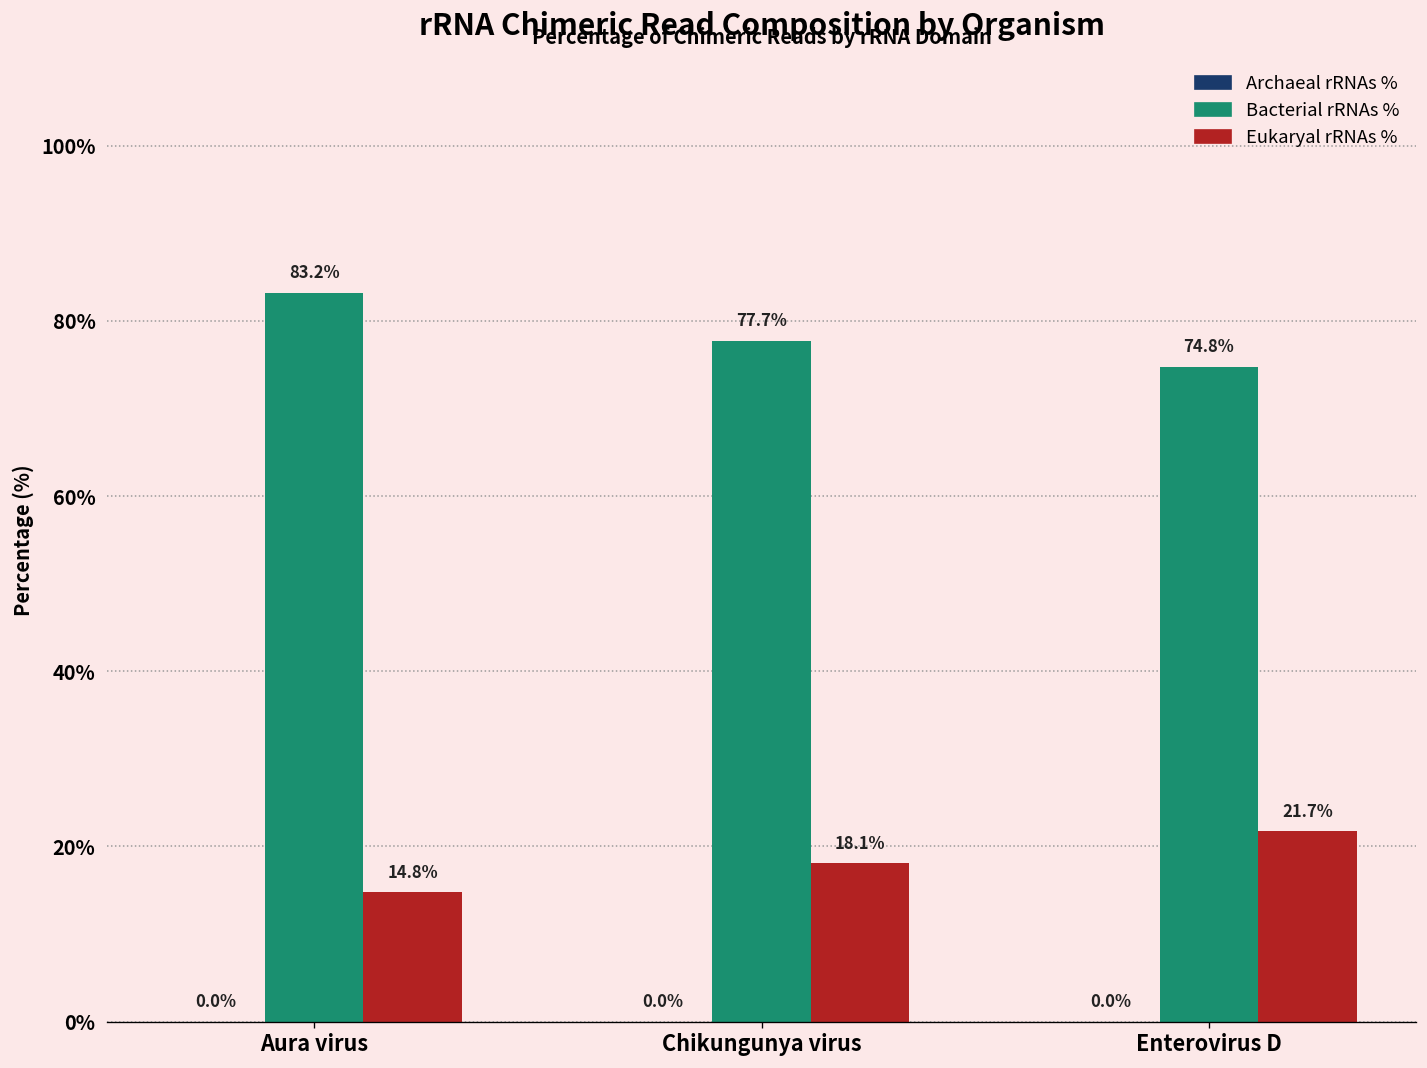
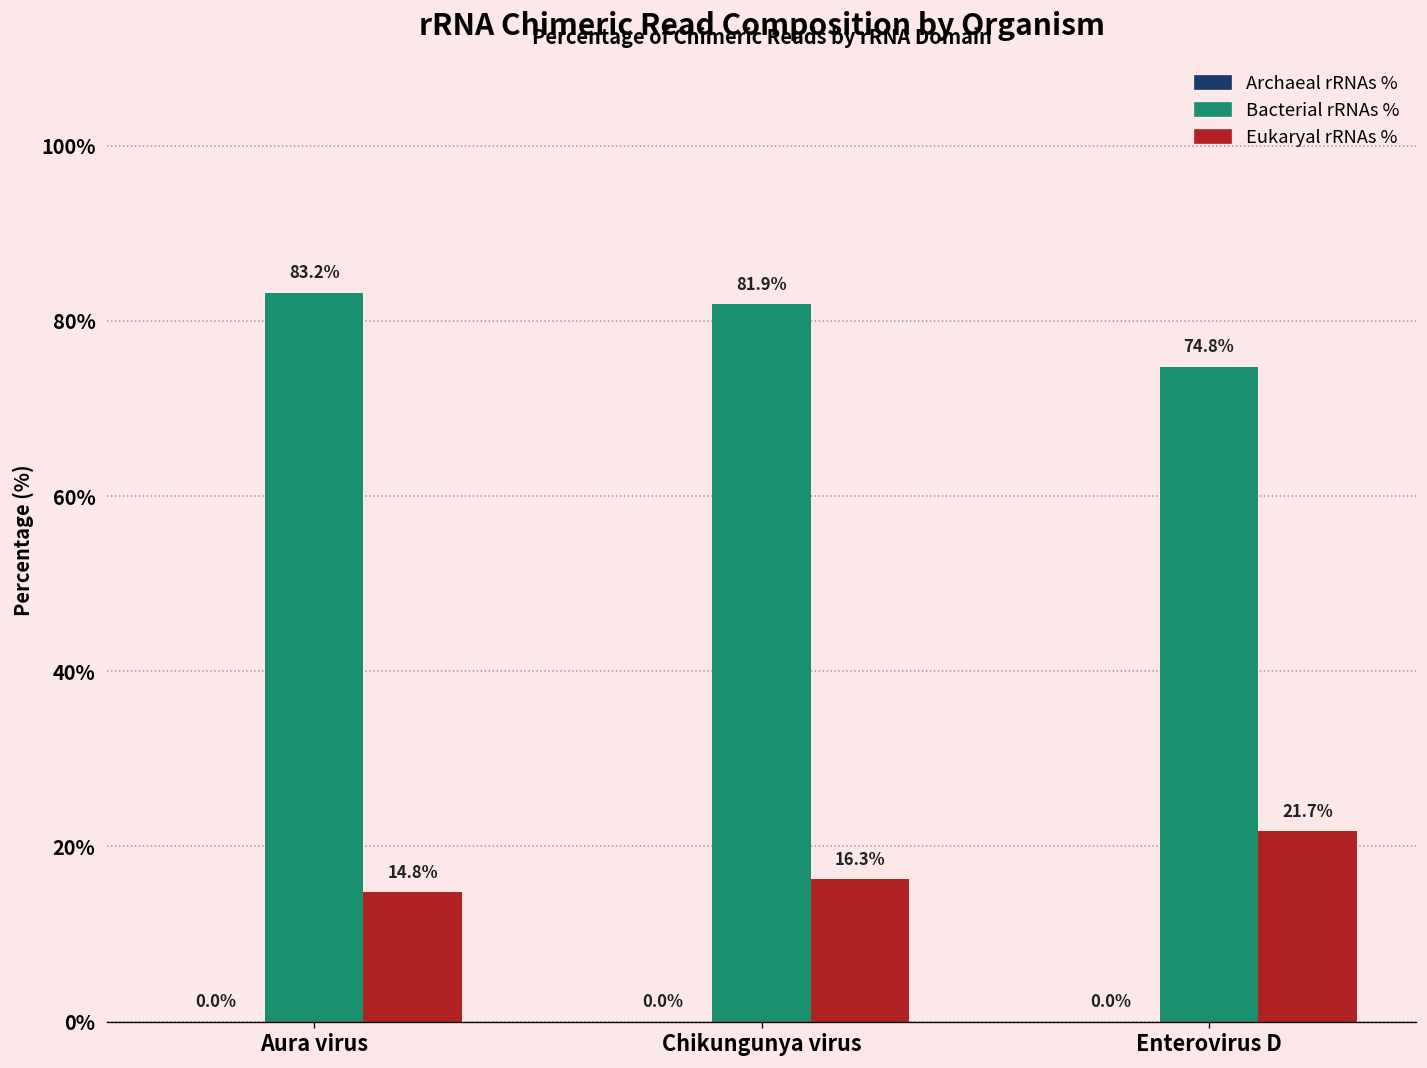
  {
    "Archaeal rRNAs %": {
      "Aura virus": "0.0%",
      "Chikungunya virus": "0.0%",
      "Enterovirus D": "0.0%"
    },
    "Bacterial rRNAs %": {
      "Aura virus": "83.2%",
-     "Chikungunya virus": "77.7%",
+     "Chikungunya virus": "81.9%",
      "Enterovirus D": "74.8%"
    },
    "Eukaryal rRNAs %": {
      "Aura virus": "14.8%",
-     "Chikungunya virus": "18.1%",
+     "Chikungunya virus": "16.3%",
      "Enterovirus D": "21.7%"
    }
  }
